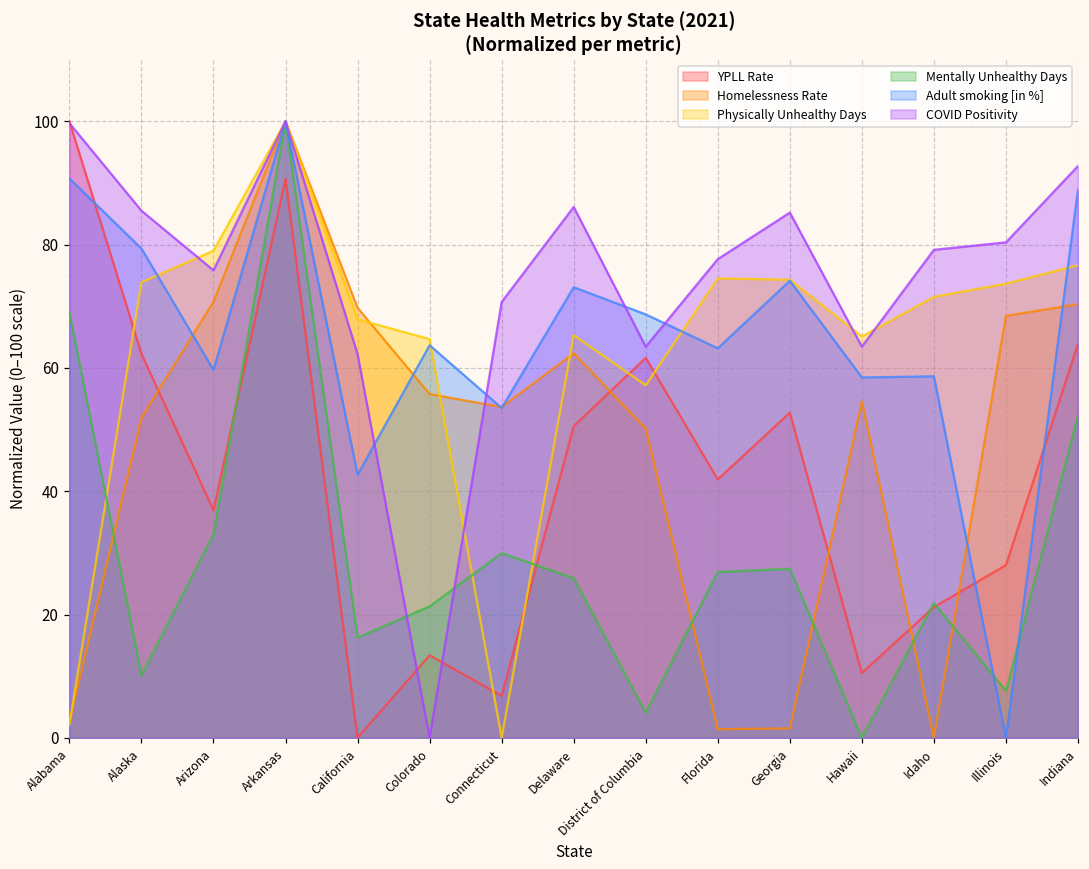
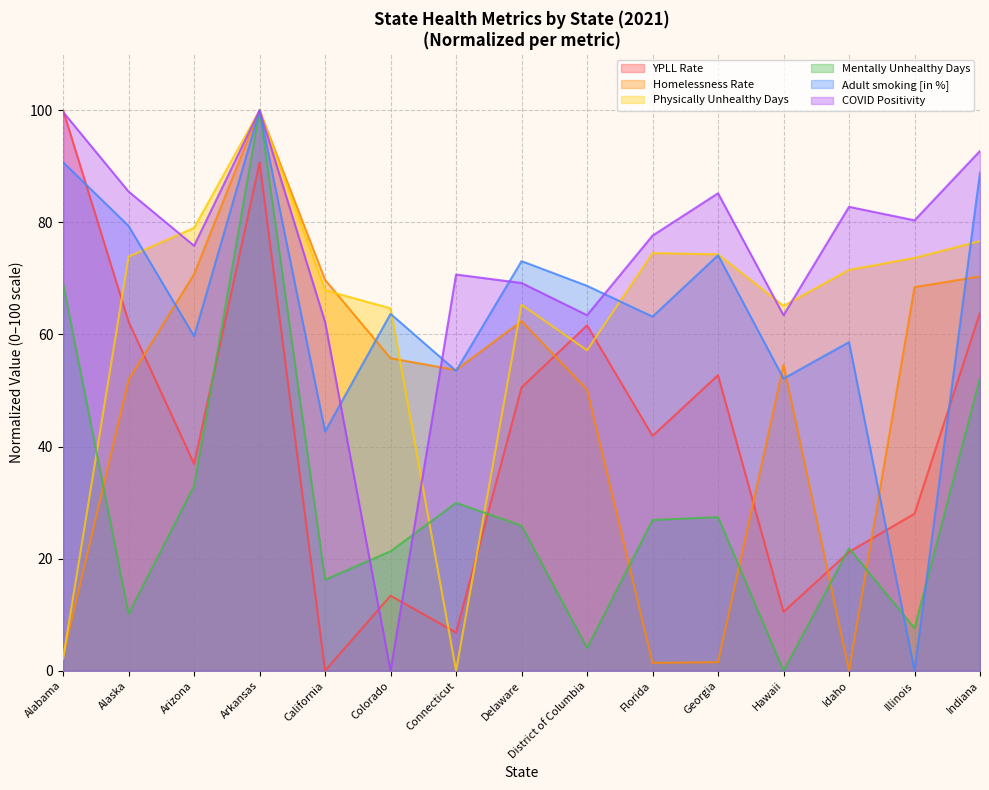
  {
    "Mentally Unhealthy Days": {
      "Alabama": 69,
      "Alaska": 10,
      "Arizona": 33,
      "California": 16,
      "Colorado": 21,
      "Connecticut": 30,
      "Delaware": 26,
      "District of Columbia": 4,
      "Florida": 27,
      "Georgia": 27,
      "Hawaii": 0,
      "Idaho": 22,
      "Illinois": 8,
      "Indiana": 52
    },
    "Adult smoking [in %]": {
      "Alabama": 91,
      "Alaska": 79,
      "Arizona": 60,
      "California": 43,
      "Colorado": 64,
      "Delaware": 73,
      "District of Columbia": 69,
      "Florida": 63,
-     "Hawaii": 58,
+     "Hawaii": 52,
      "Idaho": 59,
      "Illinois": 0,
      "Indiana": 89
    },
    "COVID Positivity": {
      "Alaska": 85,
      "Arizona": 76,
      "California": 62,
      "Colorado": 0,
      "Connecticut": 71,
-     "Delaware": 86,
+     "Delaware": 69,
      "District of Columbia": 63,
      "Florida": 78,
      "Georgia": 85,
      "Hawaii": 63,
-     "Idaho": 79,
+     "Idaho": 83,
      "Illinois": 80,
      "Indiana": 93
    }
  }
